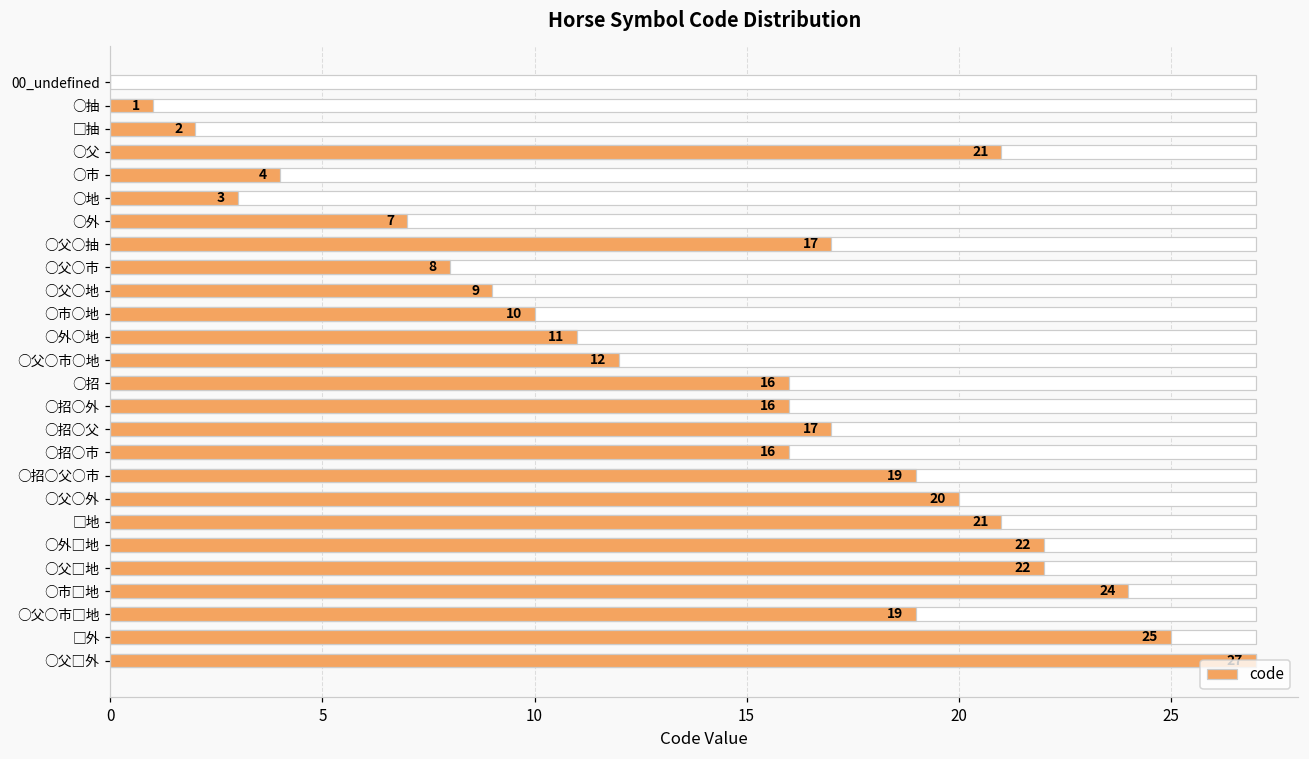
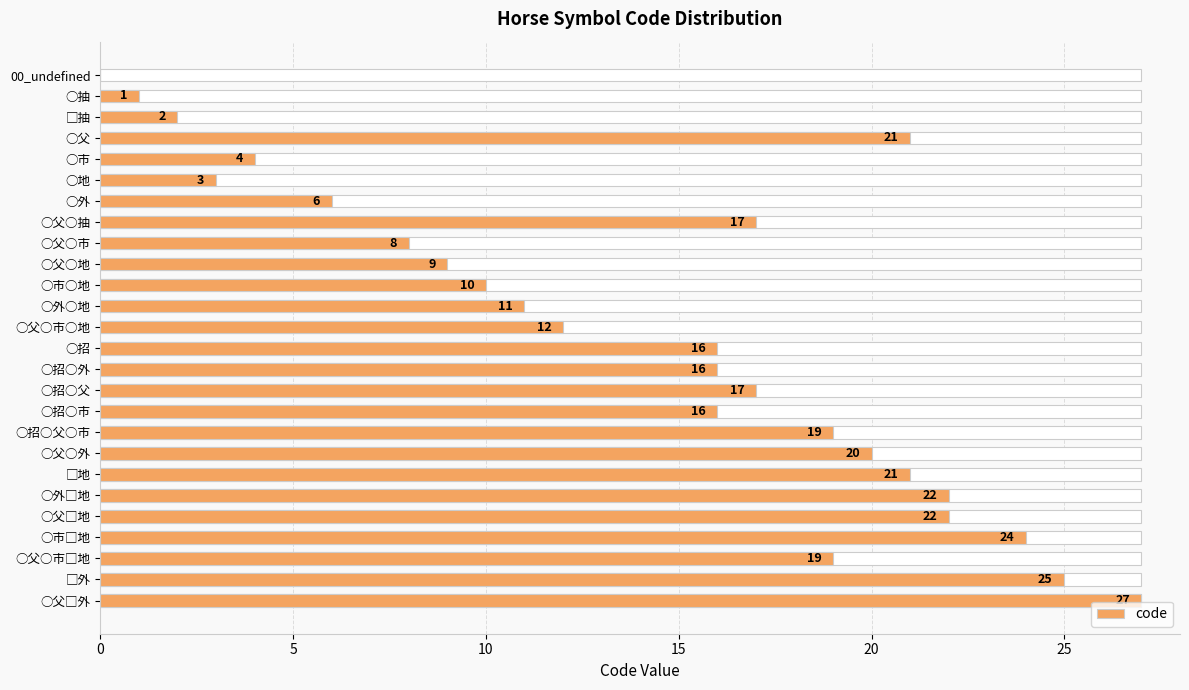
  {
    "code": {
-     "○外": 7
+     "○外": 6
    }
  }
